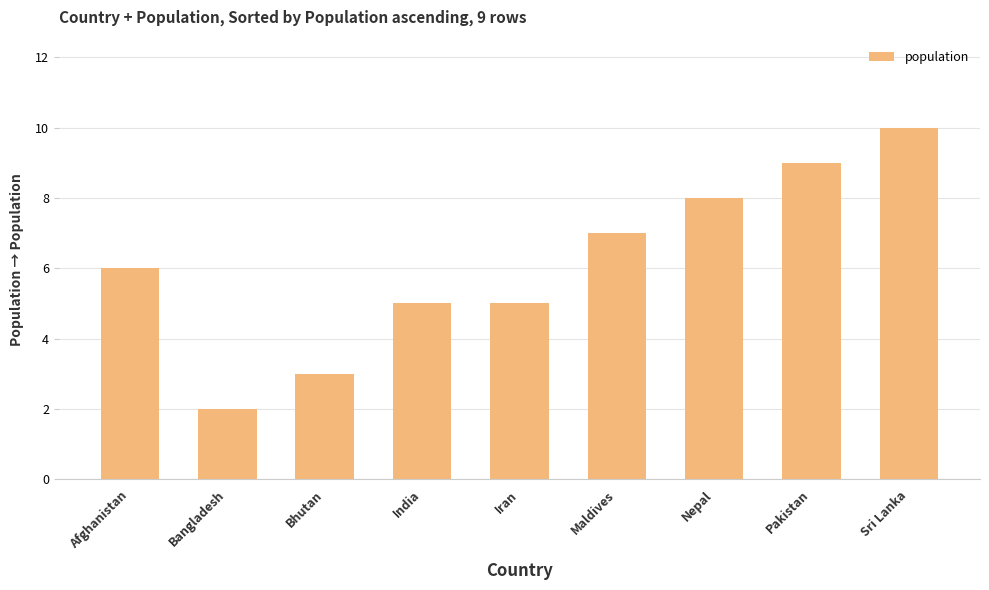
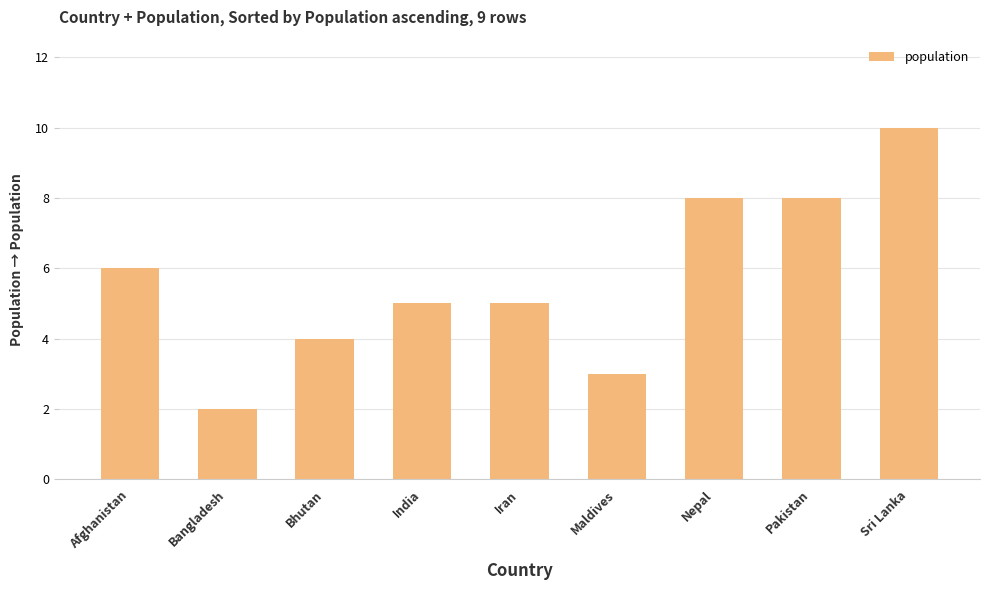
  {
    "Afghanistan": 6,
    "Bangladesh": 2,
-   "Bhutan": 3,
+   "Bhutan": 4,
    "India": 5,
    "Iran": 5,
-   "Maldives": 7,
+   "Maldives": 3,
    "Nepal": 8,
-   "Pakistan": 9,
+   "Pakistan": 8,
    "Sri Lanka": 10
  }
